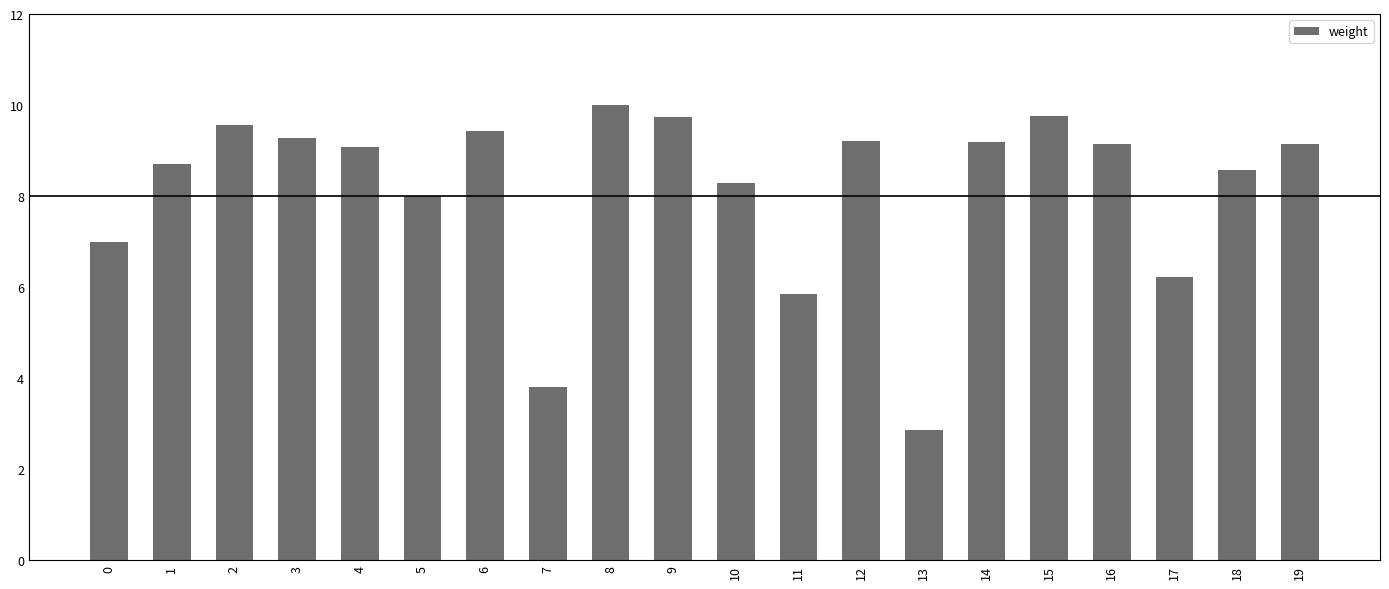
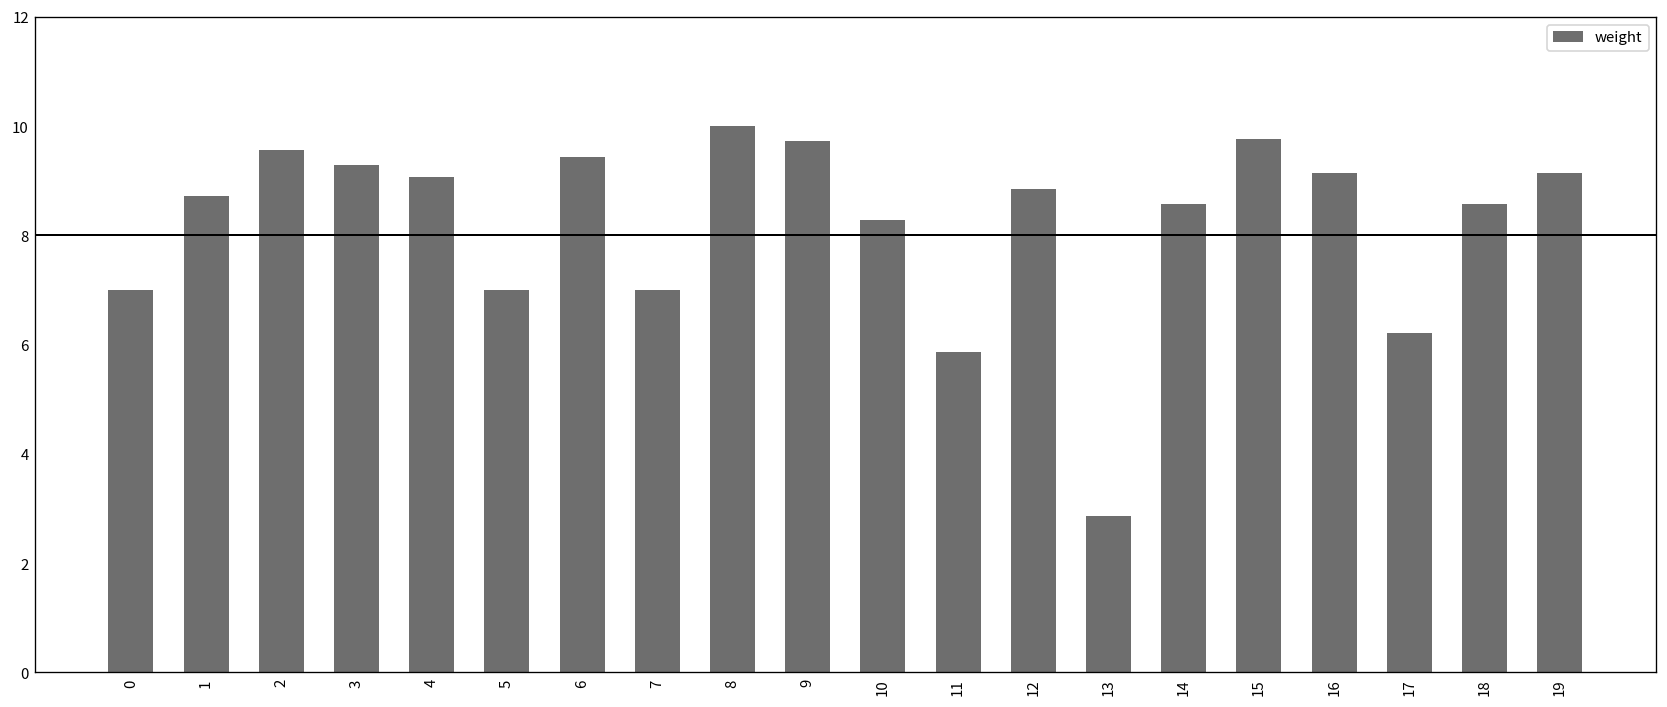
  {
    "0": 7.0,
    "1": 8.7,
    "2": 9.6,
    "3": 9.3,
    "4": 9.1,
-   "5": 8,
+   "5": 7,
    "6": 9.4,
-   "7": 3.8,
+   "7": 7.0,
    "8": 10.0,
    "9": 9.7,
    "10": 8.3,
    "11": 5.9,
-   "12": 9.2,
+   "12": 8.9,
    "13": 2.9,
-   "14": 9.2,
+   "14": 8.6,
    "15": 9.8,
    "16": 9.1,
    "17": 6.2,
    "18": 8.6,
    "19": 9.1
  }
